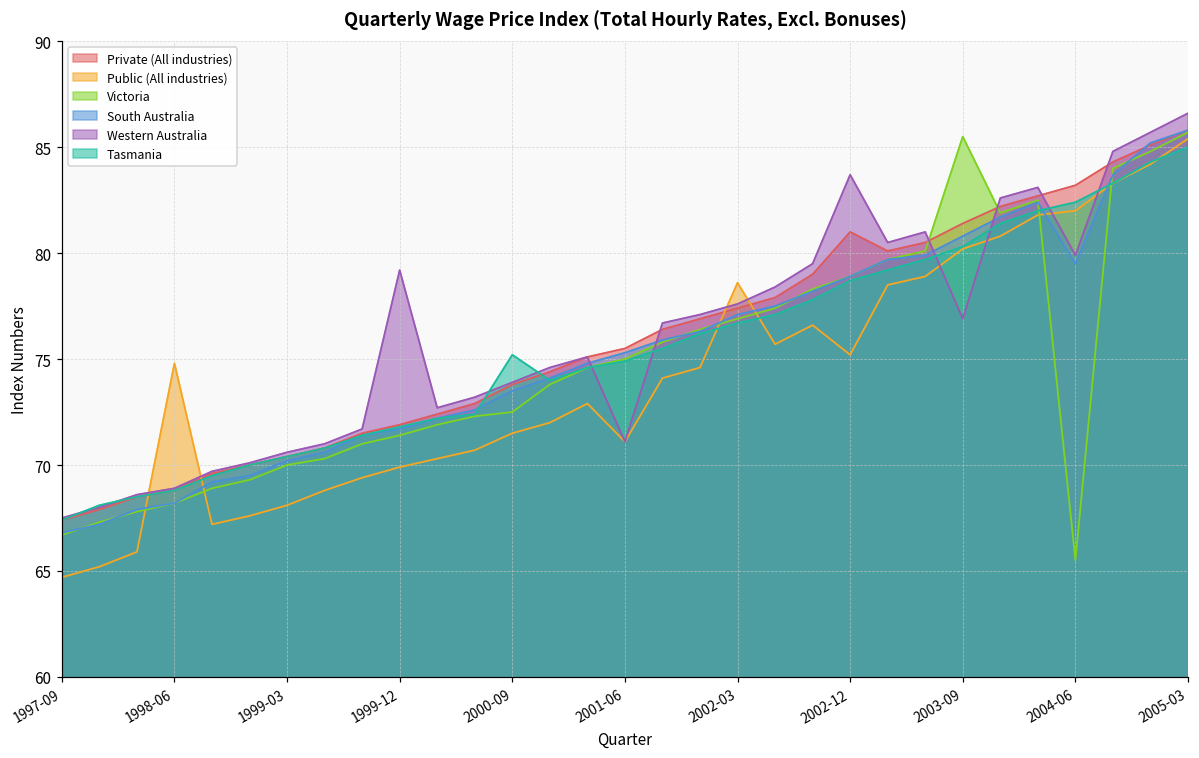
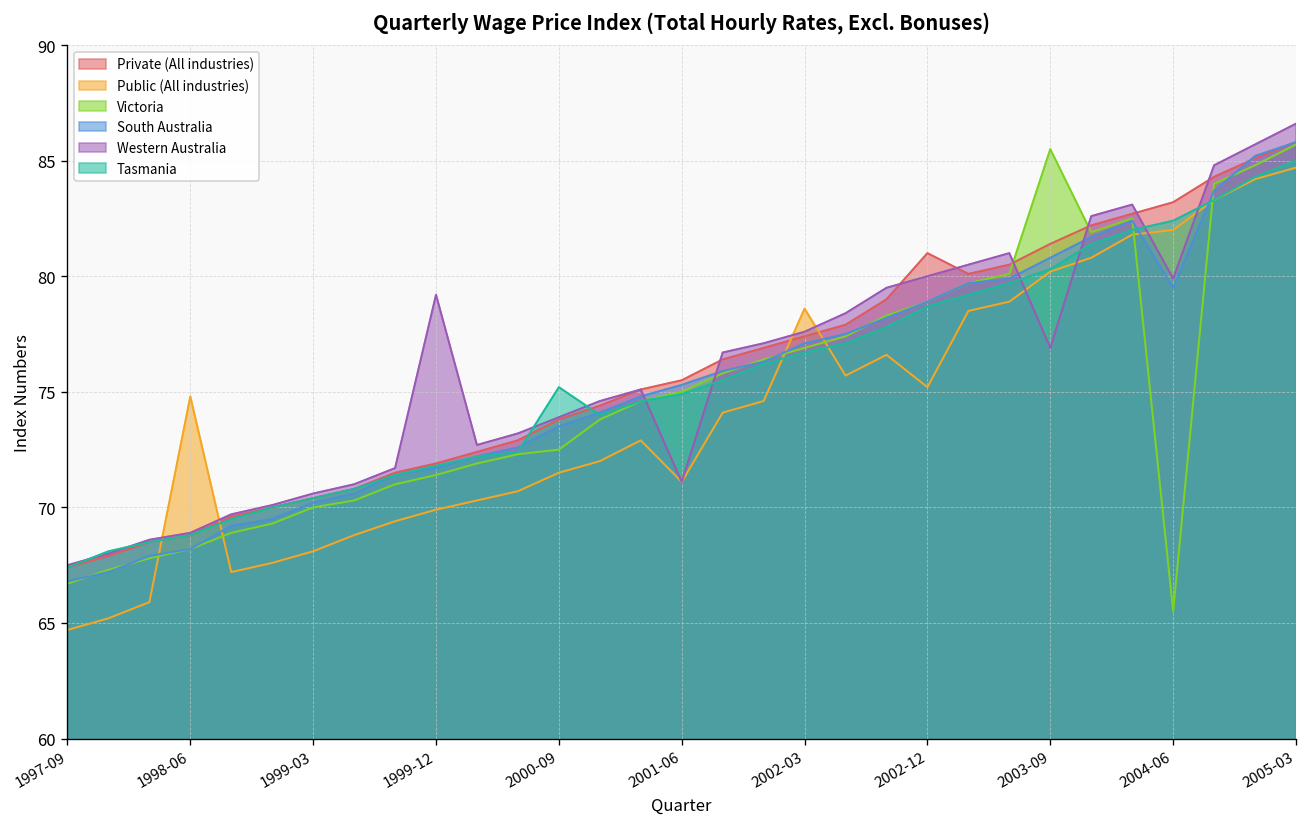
  {
    "Private (All industries)": {
      "2001-06": 75.5,
      "2002-03": 77.4,
      "2002-12": 81.0,
      "2003-09": 81.4,
      "2004-06": 83.2
    },
    "Public (All industries)": {
      "1997-09": 64.7,
      "1998-06": 74.8,
      "1999-03": 68.1,
      "1999-12": 69.9,
      "2000-09": 71.5,
      "2002-03": 78.6,
      "2002-12": 75.2,
      "2004-06": 82.0,
-     "2005-03": 85.4
+     "2005-03": 84.7
    },
    "Victoria": {
      "1999-03": 70.0,
      "1999-12": 71.4,
      "2000-09": 72.5,
      "2002-03": 76.9,
      "2003-09": 85.5,
      "2004-06": 65.5
    },
    "South Australia": {
      "1999-03": 70.2,
      "2000-09": 73.5,
      "2001-06": 75.3,
      "2002-03": 77.1,
      "2003-09": 80.8,
      "2004-06": 79.5
    },
    "Western Australia": {
      "1999-03": 70.6,
      "1999-12": 79.2,
      "2002-03": 77.6,
-     "2002-12": 83.7,
+     "2002-12": 80.0,
      "2003-09": 76.9,
      "2004-06": 79.9,
      "2005-03": 86.6
    },
    "Tasmania": {
      "2000-09": 75.2,
      "2002-03": 76.7,
      "2002-12": 78.7,
      "2004-06": 82.4,
      "2005-03": 85.0
    }
  }
